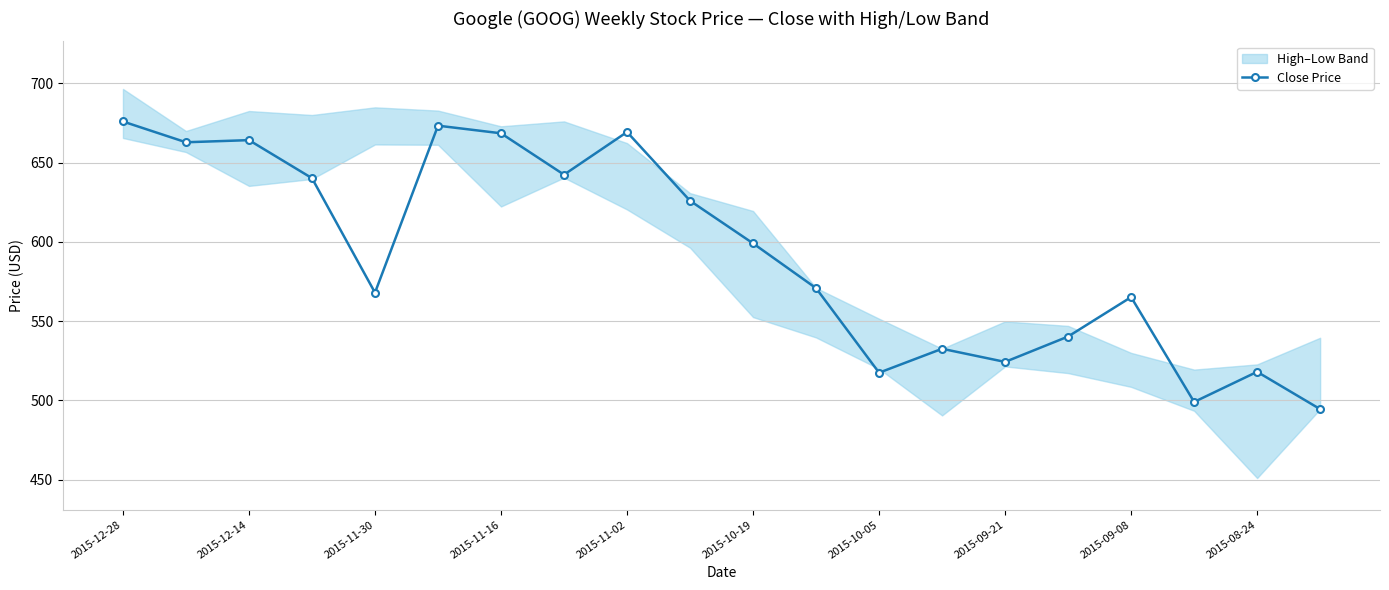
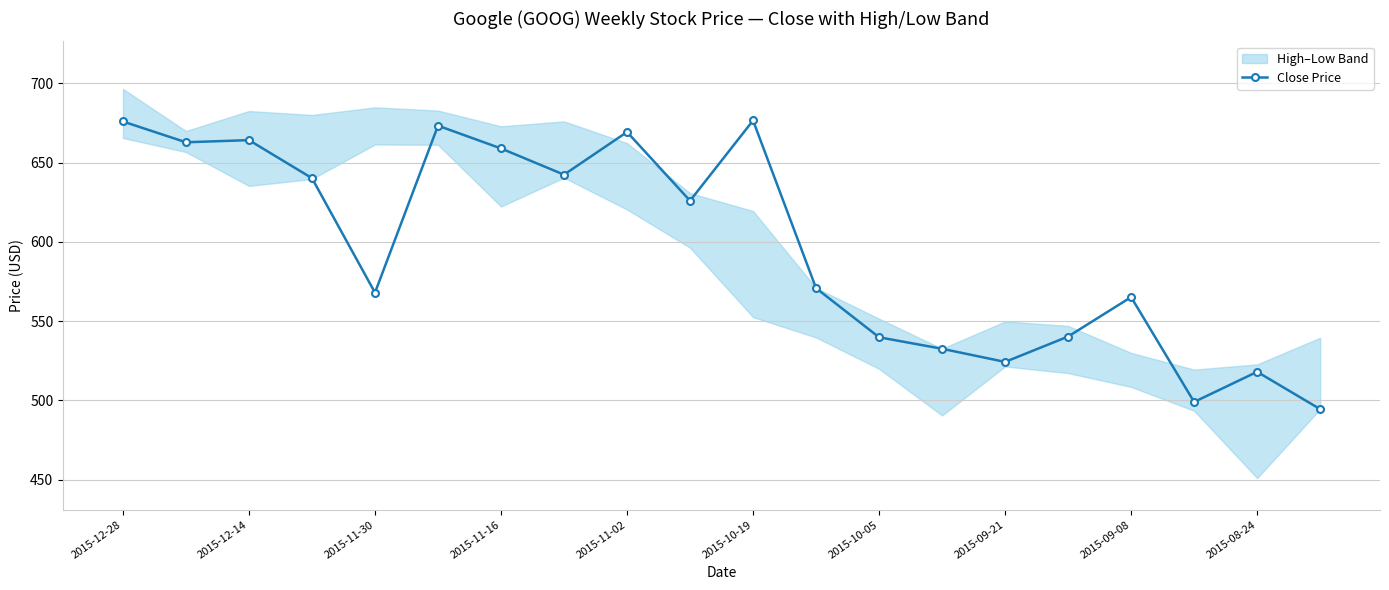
  {
    "Close Price": {
      "2015-12-28": 676,
      "2015-12-14": 664,
      "2015-11-30": 568,
-     "2015-11-16": 668,
+     "2015-11-16": 659,
      "2015-11-02": 669,
-     "2015-10-19": 599,
-     "2015-10-05": 517,
+     "2015-10-19": 677,
+     "2015-10-05": 540,
      "2015-09-21": 524,
      "2015-09-08": 565,
      "2015-08-24": 518
    }
  }
